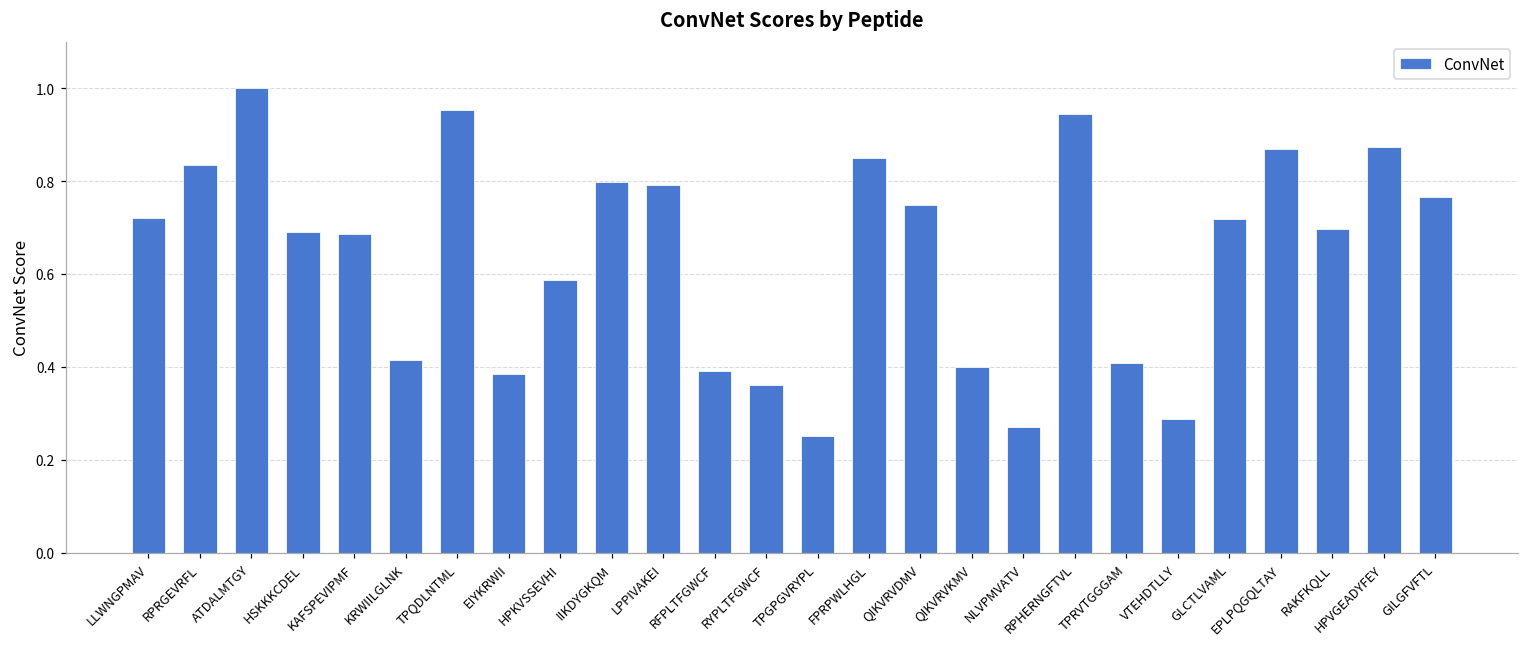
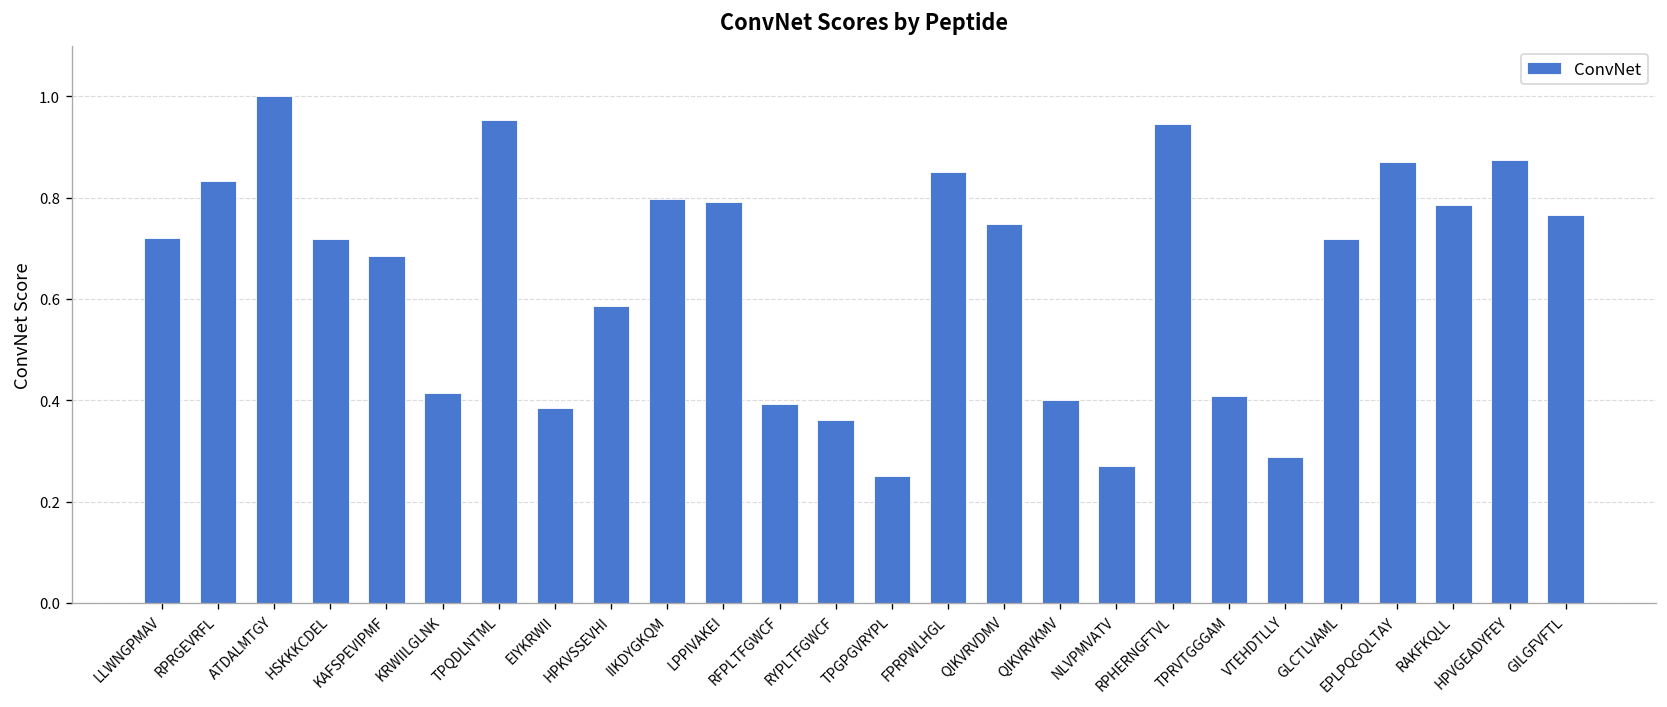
  {
    "LLWNGPMAV": 0.72,
    "RPRGEVRFL": 0.83,
    "ATDALMTGY": 1.00,
-   "HSKKKCDEL": 0.69,
+   "HSKKKCDEL": 0.72,
    "KAFSPEVIPMF": 0.69,
    "KRWIILGLNK": 0.41,
    "TPQDLNTML": 0.95,
    "EIYKRWII": 0.38,
    "HPKVSSEVHI": 0.59,
    "IIKDYGKQM": 0.80,
    "LPPIVAKEI": 0.79,
    "RFPLTFGWCF": 0.39,
    "RYPLTFGWCF": 0.36,
    "TPGPGVRYPL": 0.25,
    "FPRPWLHGL": 0.85,
    "QIKVRVDMV": 0.75,
    "QIKVRVKMV": 0.40,
    "NLVPMVATV": 0.27,
    "RPHERNGFTVL": 0.95,
    "TPRVTGGGAM": 0.41,
    "VTEHDTLLY": 0.29,
    "GLCTLVAML": 0.72,
    "EPLPQGQLTAY": 0.87,
-   "RAKFKQLL": 0.70,
+   "RAKFKQLL": 0.79,
    "HPVGEADYFEY": 0.87,
    "GILGFVFTL": 0.76
  }
